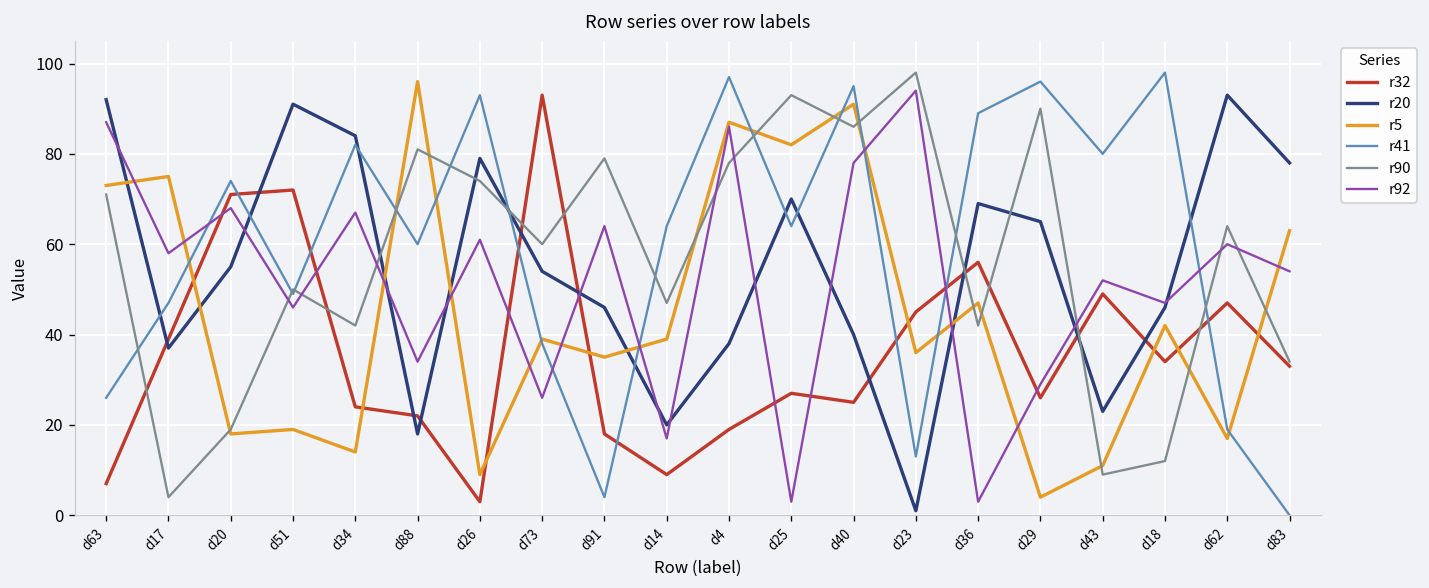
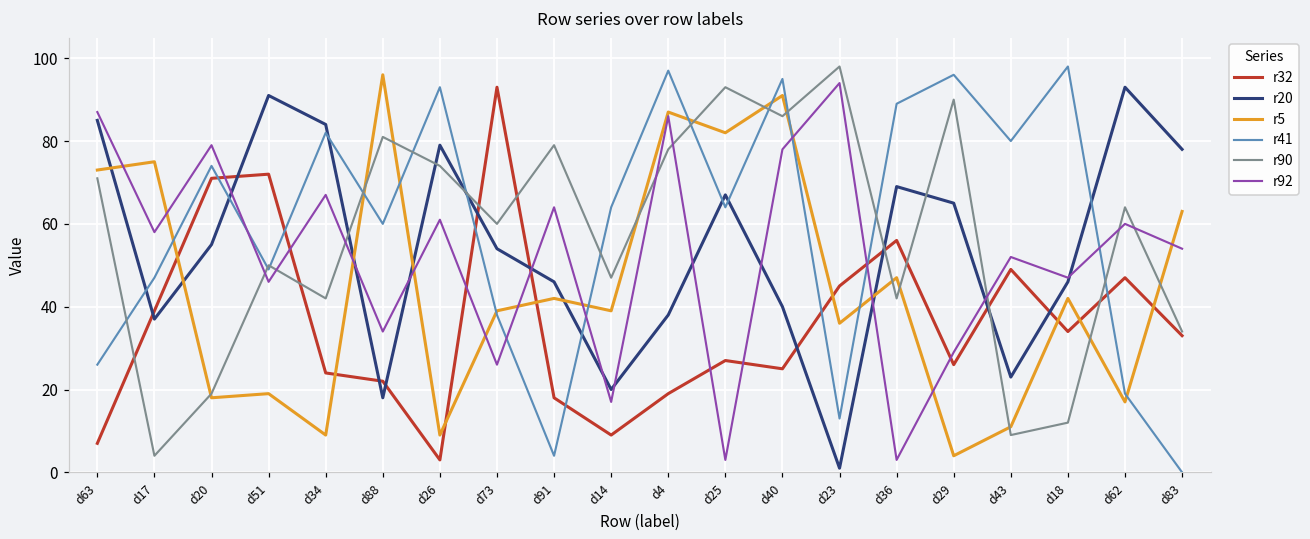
  {
    "r32": {
      "d63": 7,
      "d17": 39,
      "d20": 71,
      "d51": 72,
      "d34": 24,
      "d88": 22,
      "d26": 3,
      "d73": 93,
      "d91": 18,
      "d14": 9,
      "d4": 19,
      "d25": 27,
      "d40": 25,
      "d23": 45,
      "d36": 56,
      "d29": 26,
      "d43": 49,
      "d18": 34,
      "d62": 47,
      "d83": 33
    },
    "r20": {
-     "d63": 92,
+     "d63": 85,
      "d17": 37,
      "d20": 55,
      "d51": 91,
      "d34": 84,
      "d88": 18,
      "d26": 79,
      "d73": 54,
      "d91": 46,
      "d14": 20,
      "d4": 38,
-     "d25": 70,
+     "d25": 67,
      "d40": 40,
      "d23": 1,
      "d36": 69,
      "d29": 65,
      "d43": 23,
      "d18": 46,
      "d62": 93,
      "d83": 78
    },
    "r5": {
      "d63": 73,
      "d17": 75,
      "d20": 18,
      "d51": 19,
-     "d34": 14,
+     "d34": 9,
      "d88": 96,
      "d26": 9,
      "d73": 39,
-     "d91": 35,
+     "d91": 42,
      "d14": 39,
      "d4": 87,
      "d25": 82,
      "d40": 91,
      "d23": 36,
      "d36": 47,
      "d29": 4,
      "d43": 11,
      "d18": 42,
      "d62": 17,
      "d83": 63
    },
    "r92": {
      "d63": 87,
      "d17": 58,
-     "d20": 68,
+     "d20": 79,
      "d51": 46,
      "d34": 67,
      "d88": 34,
      "d26": 61,
      "d73": 26,
      "d91": 64,
      "d14": 17,
      "d4": 86,
      "d25": 3,
      "d40": 78,
      "d23": 94,
      "d36": 3,
      "d29": 29,
      "d43": 52,
      "d18": 47,
      "d62": 60,
      "d83": 54
    }
  }
